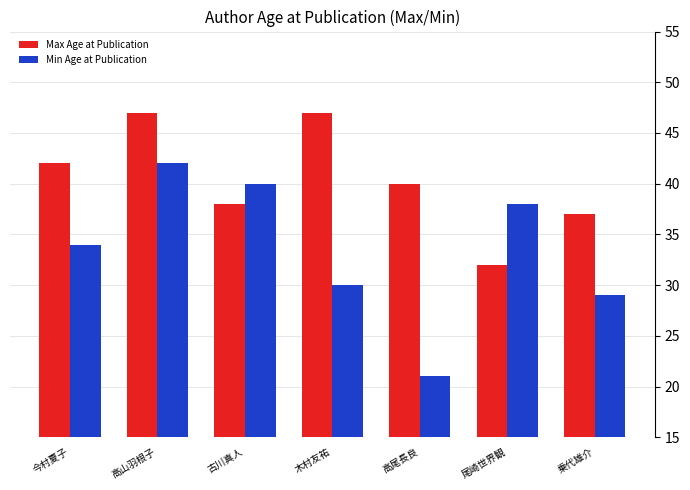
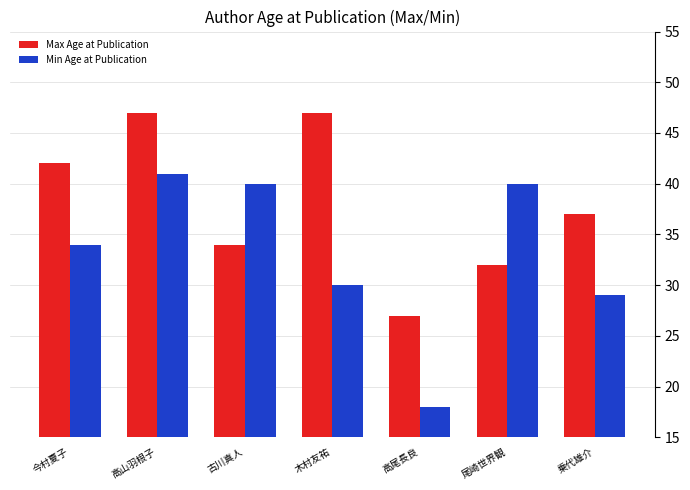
  {
    "Max Age at Publication": {
      "今村夏子": 42,
      "高山羽根子": 47,
-     "古川真人": 38,
+     "古川真人": 34,
      "木村友祐": 47,
-     "高尾長良": 40,
+     "高尾長良": 27,
      "尾崎世界観": 32,
      "乗代雄介": 37
    },
    "Min Age at Publication": {
      "今村夏子": 34,
-     "高山羽根子": 42,
+     "高山羽根子": 41,
      "古川真人": 40,
      "木村友祐": 30,
-     "高尾長良": 21,
-     "尾崎世界観": 38,
+     "高尾長良": 18,
+     "尾崎世界観": 40,
      "乗代雄介": 29
    }
  }
